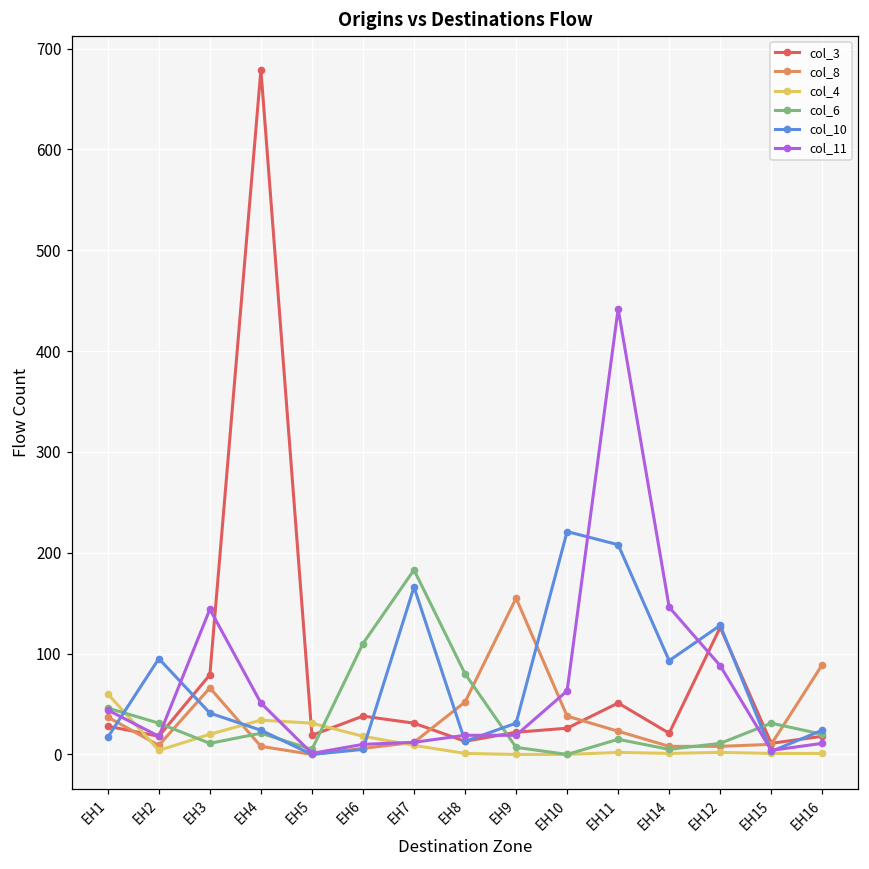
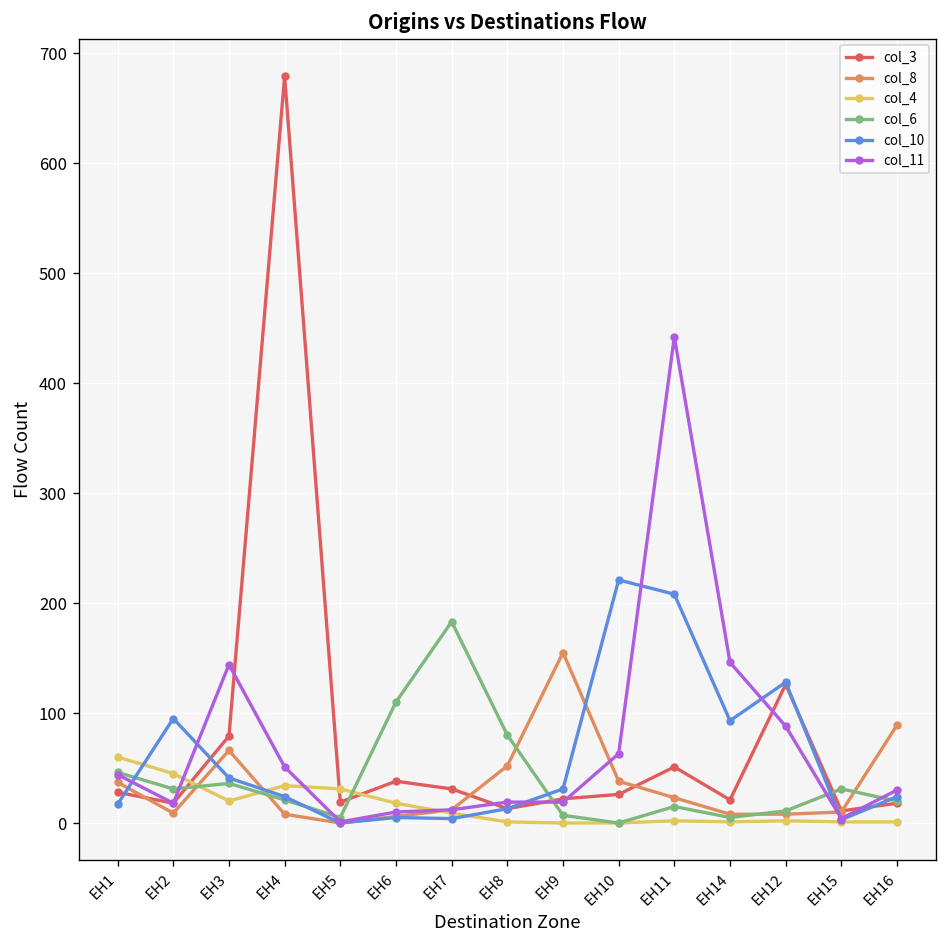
  {
    "col_4": {
      "EH1": 60,
-     "EH2": 0,
+     "EH2": 50,
      "EH3": 20,
      "EH4": 30,
      "EH5": 30,
      "EH6": 20,
      "EH7": 10,
      "EH8": 0,
      "EH9": 0,
      "EH11": 0,
      "EH14": 0,
      "EH12": 0,
      "EH16": 0
    },
    "col_6": {
      "EH2": 30,
-     "EH3": 10,
+     "EH3": 40,
      "EH4": 20,
      "EH5": 10,
      "EH6": 110,
      "EH7": 180,
      "EH8": 80,
      "EH9": 10,
      "EH11": 20,
      "EH14": 10,
      "EH12": 10,
      "EH15": 30
    },
    "col_10": {
      "EH1": 20,
      "EH2": 100,
      "EH3": 40,
      "EH4": 20,
-     "EH7": 170,
+     "EH7": 0,
      "EH9": 30,
      "EH10": 220,
      "EH11": 210,
      "EH14": 90,
      "EH16": 20
    },
    "col_11": {
      "EH3": 140,
      "EH4": 50,
      "EH6": 10,
      "EH8": 20,
      "EH9": 20,
      "EH10": 60,
      "EH11": 440,
      "EH14": 150,
      "EH12": 90,
-     "EH16": 10
+     "EH16": 30
    }
  }
